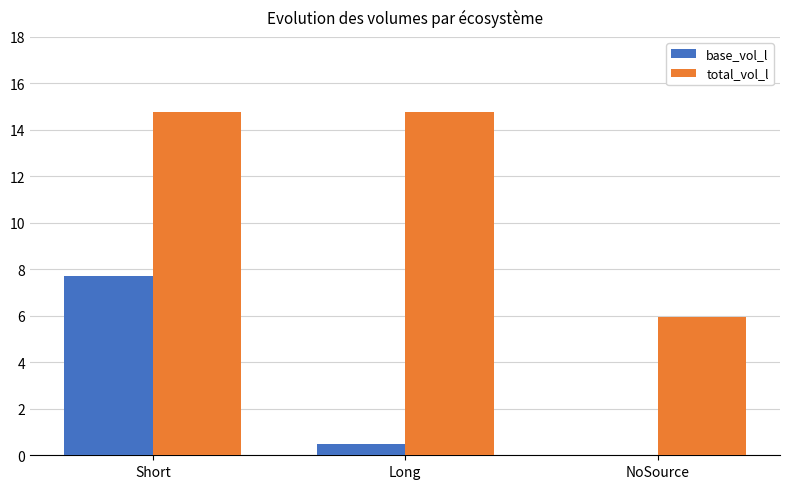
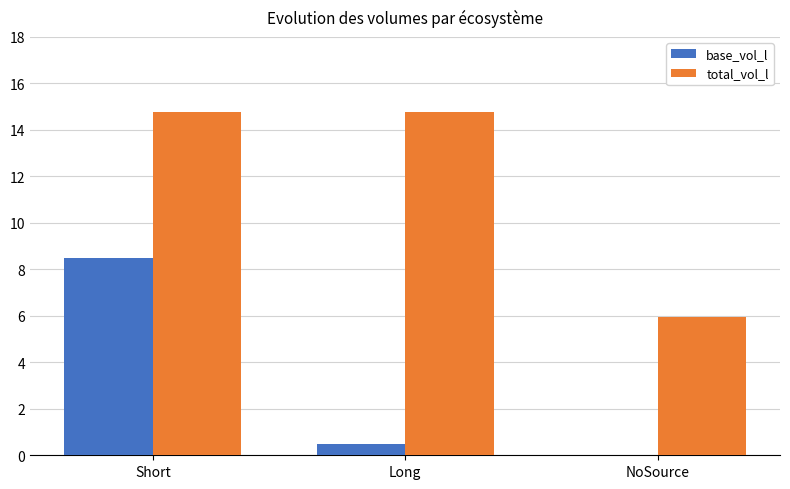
  {
    "base_vol_l": {
-     "Short": 7.7,
+     "Short": 8.5,
      "Long": 0.5,
      "NoSource": 0.0
    },
    "total_vol_l": {
      "Short": 14.8,
      "Long": 14.8,
      "NoSource": 5.9
    }
  }
